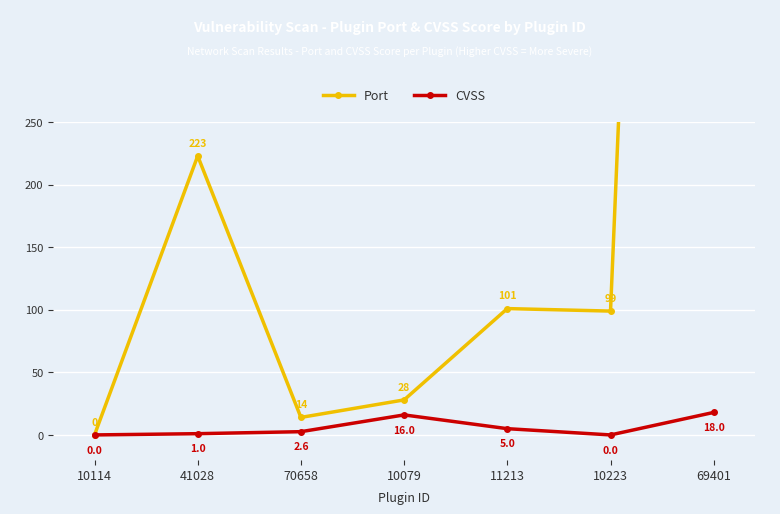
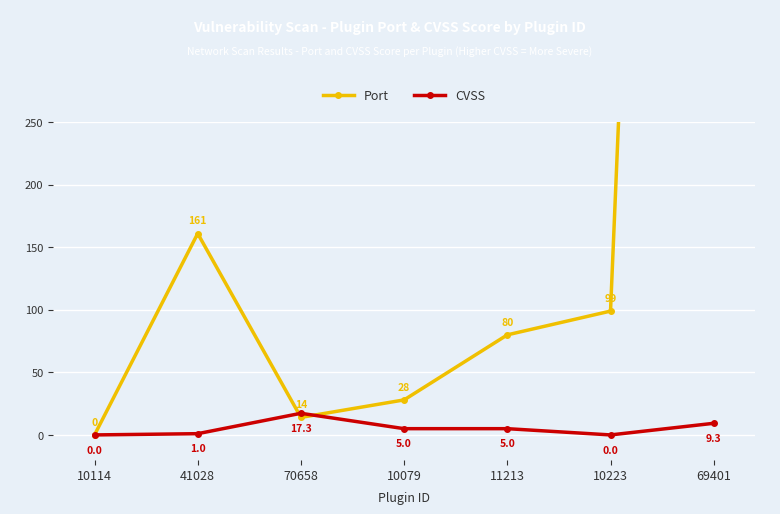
  {
    "Port": {
-     "41028": 223,
+     "41028": 161,
      "70658": 14,
      "10079": 28,
-     "11213": 101,
+     "11213": 80,
      "10223": 99
    },
    "CVSS": {
      "41028": 1.0,
-     "70658": 2.6,
-     "10079": 16.0,
+     "70658": 17.3,
+     "10079": 5.0,
      "11213": 5.0,
      "10223": 0.0,
-     "69401": 18.0
+     "69401": 9.3
    }
  }
